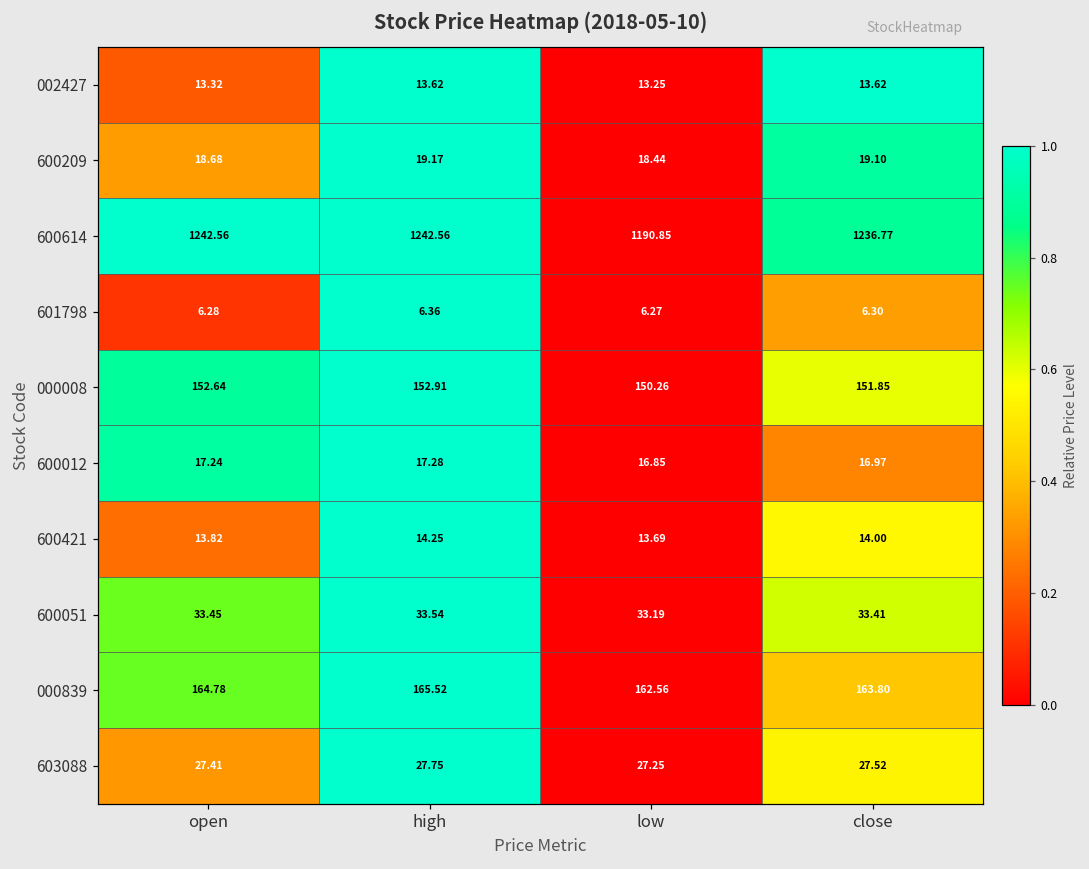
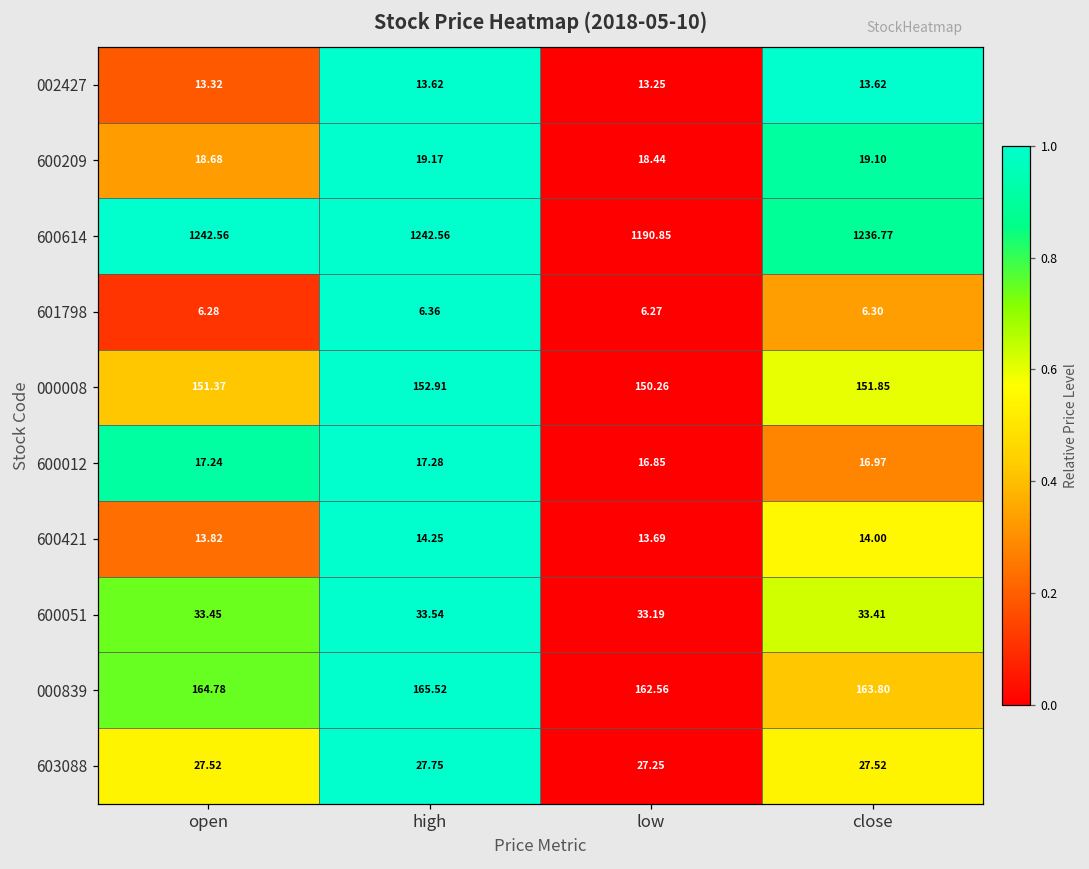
  {
    "002427": {
      "open": 13.32,
      "high": 13.62,
      "low": 13.25,
      "close": 13.62
    },
    "600209": {
      "open": 18.68,
      "high": 19.17,
      "low": 18.44,
      "close": 19.10
    },
    "600614": {
      "open": 1242.56,
      "high": 1242.56,
      "low": 1190.85,
      "close": 1236.77
    },
    "601798": {
      "open": 6.28,
      "high": 6.36,
      "low": 6.27,
      "close": 6.30
    },
    "000008": {
-     "open": 152.64,
+     "open": 151.37,
      "high": 152.91,
      "low": 150.26,
      "close": 151.85
    },
    "600012": {
      "open": 17.24,
      "high": 17.28,
      "low": 16.85,
      "close": 16.97
    },
    "600421": {
      "open": 13.82,
      "high": 14.25,
      "low": 13.69,
      "close": 14.00
    },
    "600051": {
      "open": 33.45,
      "high": 33.54,
      "low": 33.19,
      "close": 33.41
    },
    "000839": {
      "open": 164.78,
      "high": 165.52,
      "low": 162.56,
      "close": 163.80
    },
    "603088": {
-     "open": 27.41,
+     "open": 27.52,
      "high": 27.75,
      "low": 27.25,
      "close": 27.52
    }
  }
